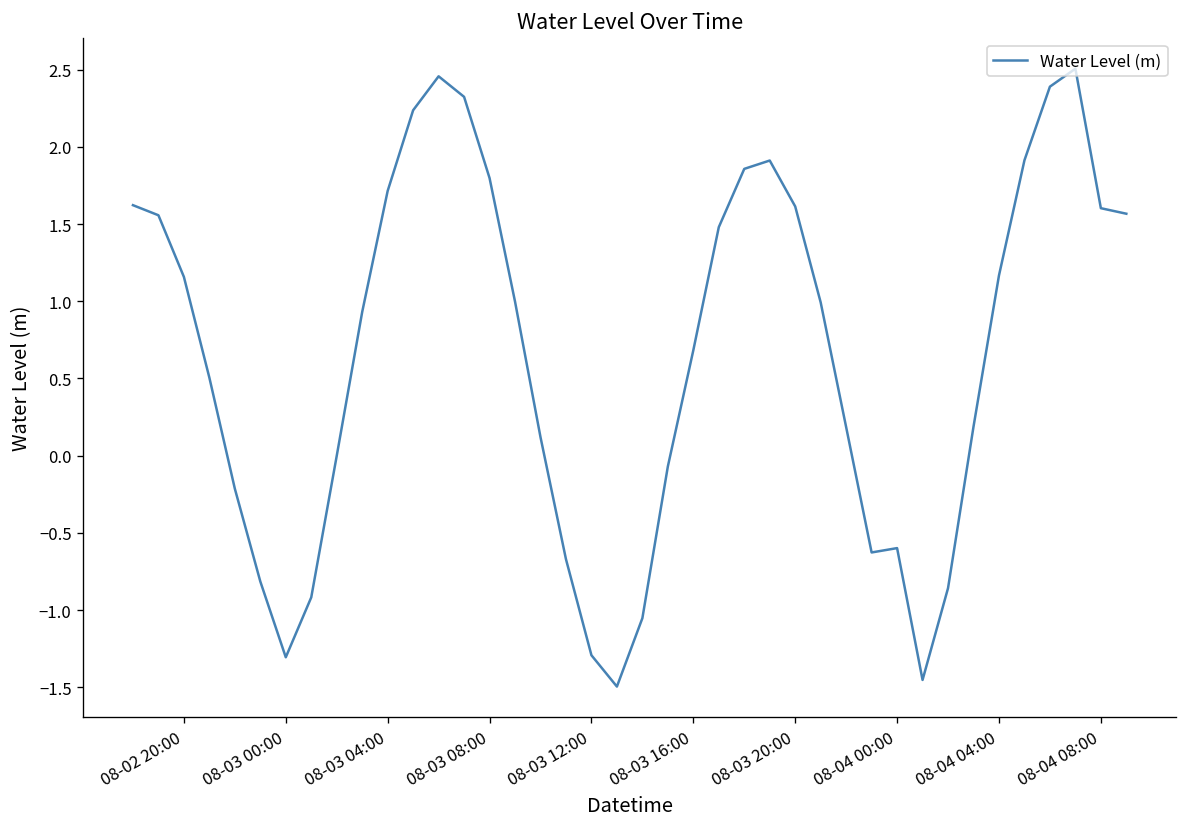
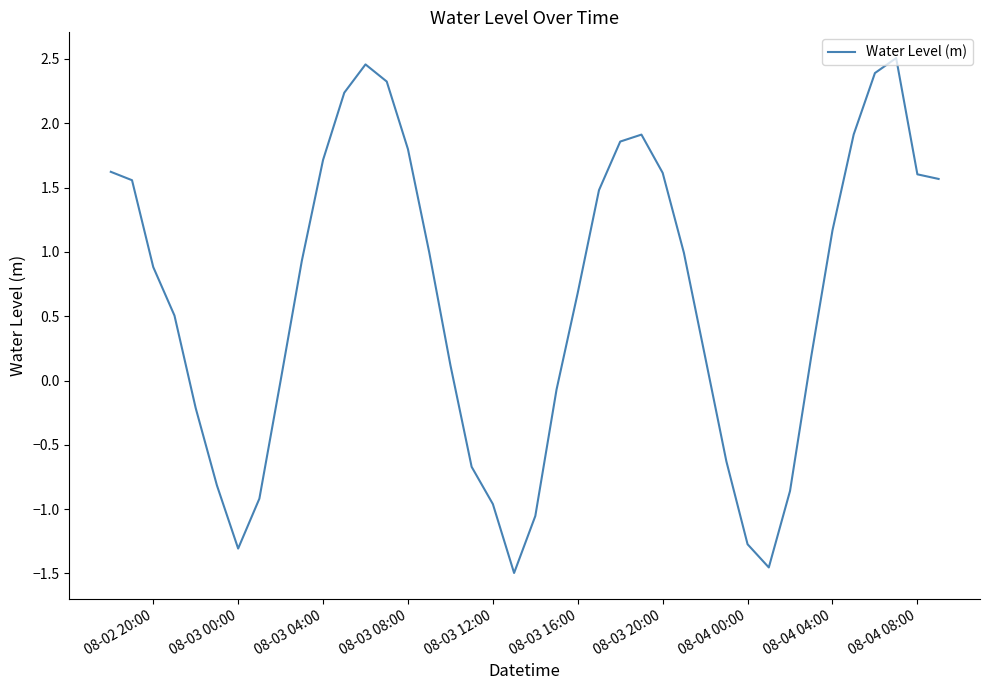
  {
-   "08-02 20:00": 1.16,
+   "08-02 20:00": 0.88,
    "08-03 00:00": -1.31,
    "08-03 04:00": 1.71,
    "08-03 08:00": 1.80,
-   "08-03 12:00": -1.29,
+   "08-03 12:00": -0.96,
    "08-03 16:00": 0.68,
    "08-03 20:00": 1.61,
-   "08-04 00:00": -0.60,
+   "08-04 00:00": -1.27,
    "08-04 04:00": 1.17,
    "08-04 08:00": 1.60
  }
